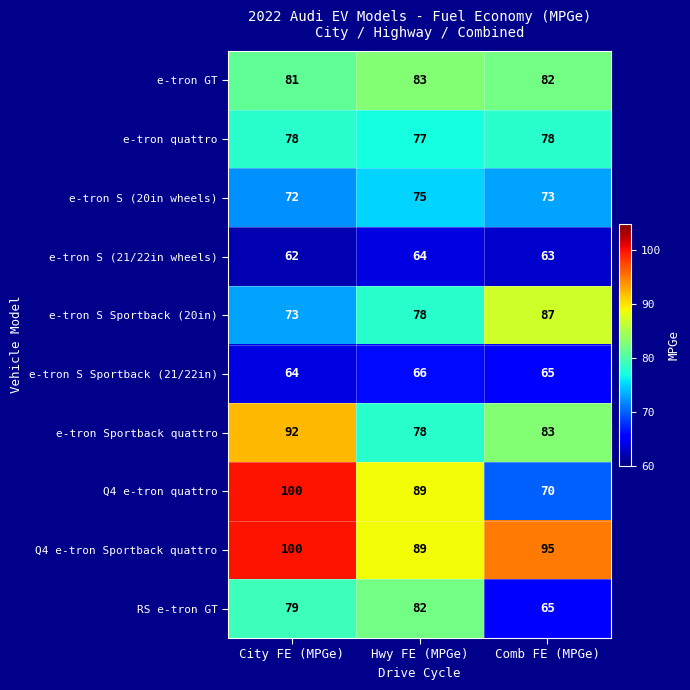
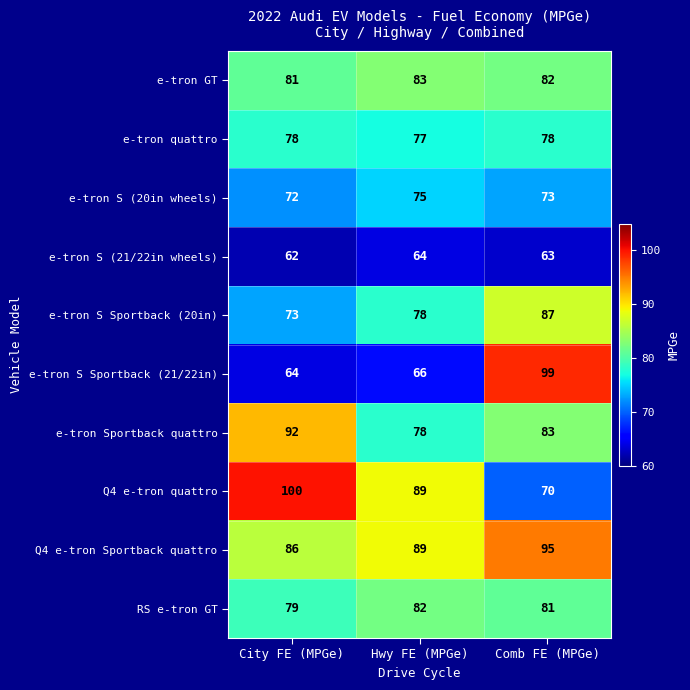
  {
    "e-tron GT": {
      "City FE (MPGe)": 81,
      "Hwy FE (MPGe)": 83,
      "Comb FE (MPGe)": 82
    },
    "e-tron quattro": {
      "City FE (MPGe)": 78,
      "Hwy FE (MPGe)": 77,
      "Comb FE (MPGe)": 78
    },
    "e-tron S (20in wheels)": {
      "City FE (MPGe)": 72,
      "Hwy FE (MPGe)": 75,
      "Comb FE (MPGe)": 73
    },
    "e-tron S (21/22in wheels)": {
      "City FE (MPGe)": 62,
      "Hwy FE (MPGe)": 64,
      "Comb FE (MPGe)": 63
    },
    "e-tron S Sportback (20in)": {
      "City FE (MPGe)": 73,
      "Hwy FE (MPGe)": 78,
      "Comb FE (MPGe)": 87
    },
    "e-tron S Sportback (21/22in)": {
      "City FE (MPGe)": 64,
      "Hwy FE (MPGe)": 66,
-     "Comb FE (MPGe)": 65
+     "Comb FE (MPGe)": 99
    },
    "e-tron Sportback quattro": {
      "City FE (MPGe)": 92,
      "Hwy FE (MPGe)": 78,
      "Comb FE (MPGe)": 83
    },
    "Q4 e-tron quattro": {
      "City FE (MPGe)": 100,
      "Hwy FE (MPGe)": 89,
      "Comb FE (MPGe)": 70
    },
    "Q4 e-tron Sportback quattro": {
-     "City FE (MPGe)": 100,
+     "City FE (MPGe)": 86,
      "Hwy FE (MPGe)": 89,
      "Comb FE (MPGe)": 95
    },
    "RS e-tron GT": {
      "City FE (MPGe)": 79,
      "Hwy FE (MPGe)": 82,
-     "Comb FE (MPGe)": 65
+     "Comb FE (MPGe)": 81
    }
  }
